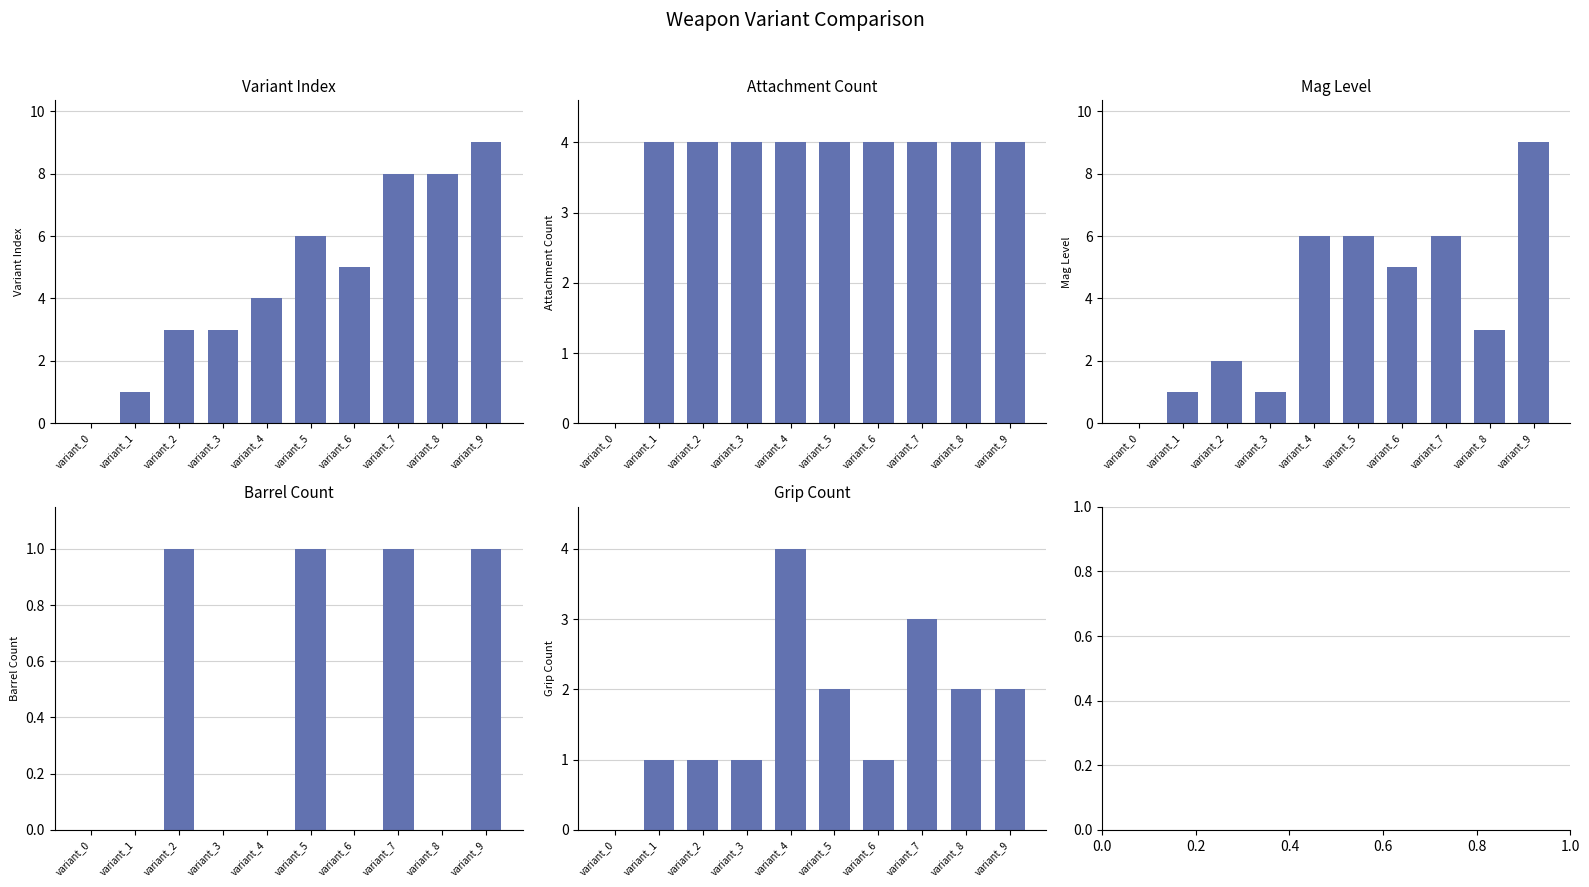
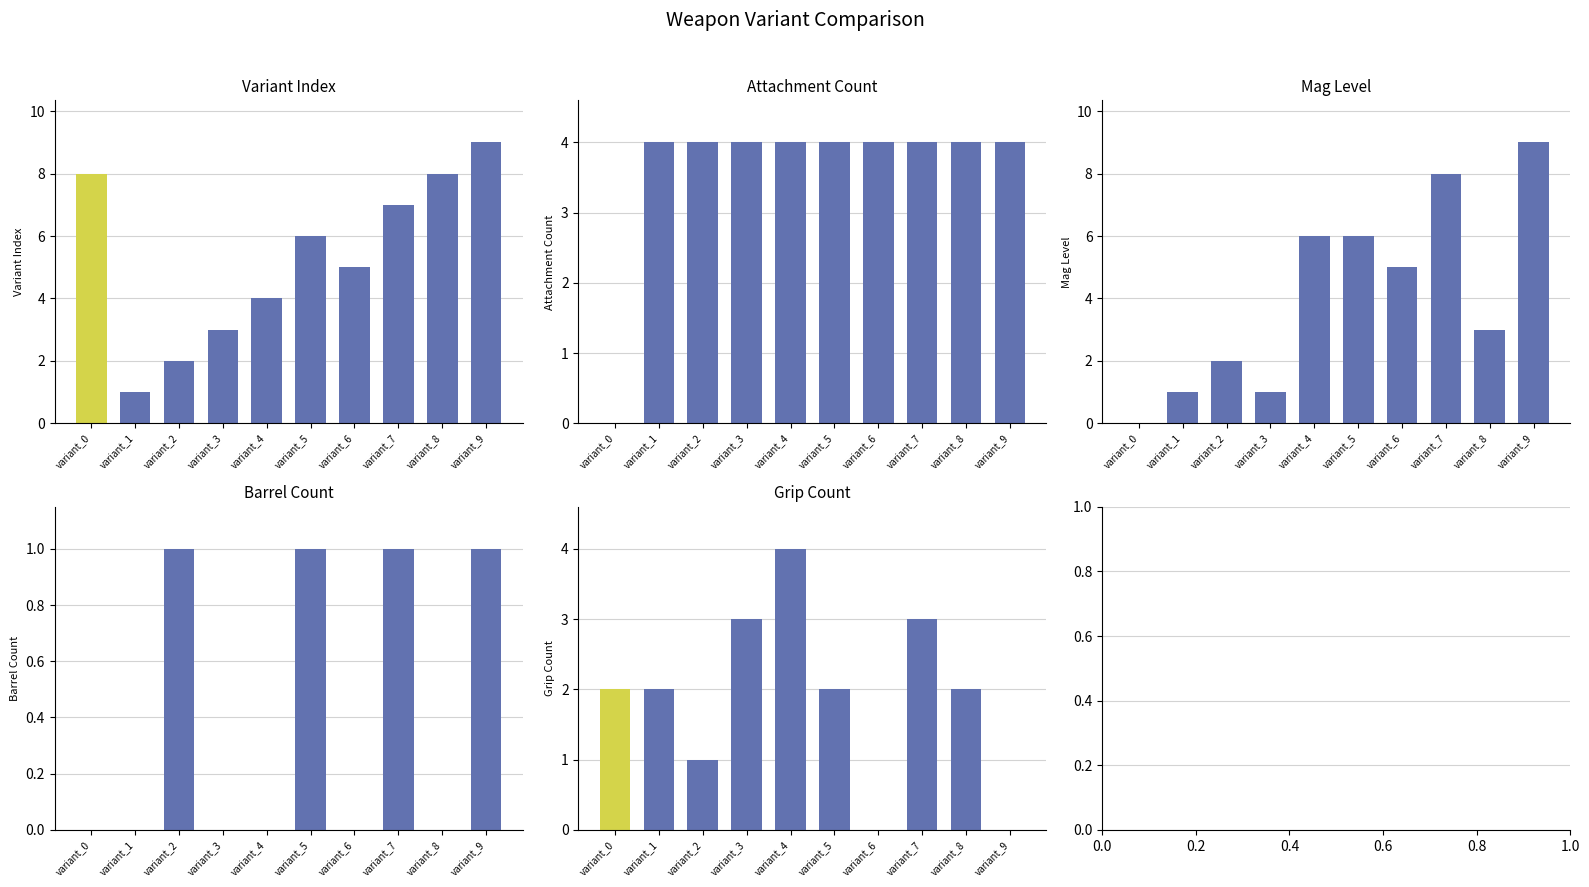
  {
    "Variant Index": {
-     "variant_0": 0,
+     "variant_0": 8,
      "variant_1": 1,
-     "variant_2": 3,
+     "variant_2": 2,
      "variant_3": 3,
      "variant_4": 4,
      "variant_5": 6,
      "variant_6": 5,
-     "variant_7": 8,
+     "variant_7": 7,
      "variant_8": 8,
      "variant_9": 9
    },
    "Attachment Count": {
      "variant_0": 0.0,
      "variant_1": 4.0,
      "variant_2": 4.0,
      "variant_3": 4.0,
      "variant_4": 4.0,
      "variant_5": 4.0,
      "variant_6": 4.0,
      "variant_7": 4.0,
      "variant_8": 4.0,
      "variant_9": 4.0
    },
    "Mag Level": {
      "variant_0": 0,
      "variant_1": 1,
      "variant_2": 2,
      "variant_3": 1,
      "variant_4": 6,
      "variant_5": 6,
      "variant_6": 5,
-     "variant_7": 6,
+     "variant_7": 8,
      "variant_8": 3,
      "variant_9": 9
    },
    "Barrel Count": {
      "variant_0": 0.00,
      "variant_1": 0.00,
      "variant_2": 1.00,
      "variant_3": 0.00,
      "variant_4": 0.00,
      "variant_5": 1.00,
      "variant_6": 0.00,
      "variant_7": 1.00,
      "variant_8": 0.00,
      "variant_9": 1.00
    },
    "Grip Count": {
-     "variant_0": 0,
-     "variant_1": 1,
+     "variant_0": 2,
+     "variant_1": 2,
      "variant_2": 1,
-     "variant_3": 1,
+     "variant_3": 3,
      "variant_4": 4,
      "variant_5": 2,
-     "variant_6": 1,
+     "variant_6": 0,
      "variant_7": 3,
      "variant_8": 2,
-     "variant_9": 2
+     "variant_9": 0
    }
  }
